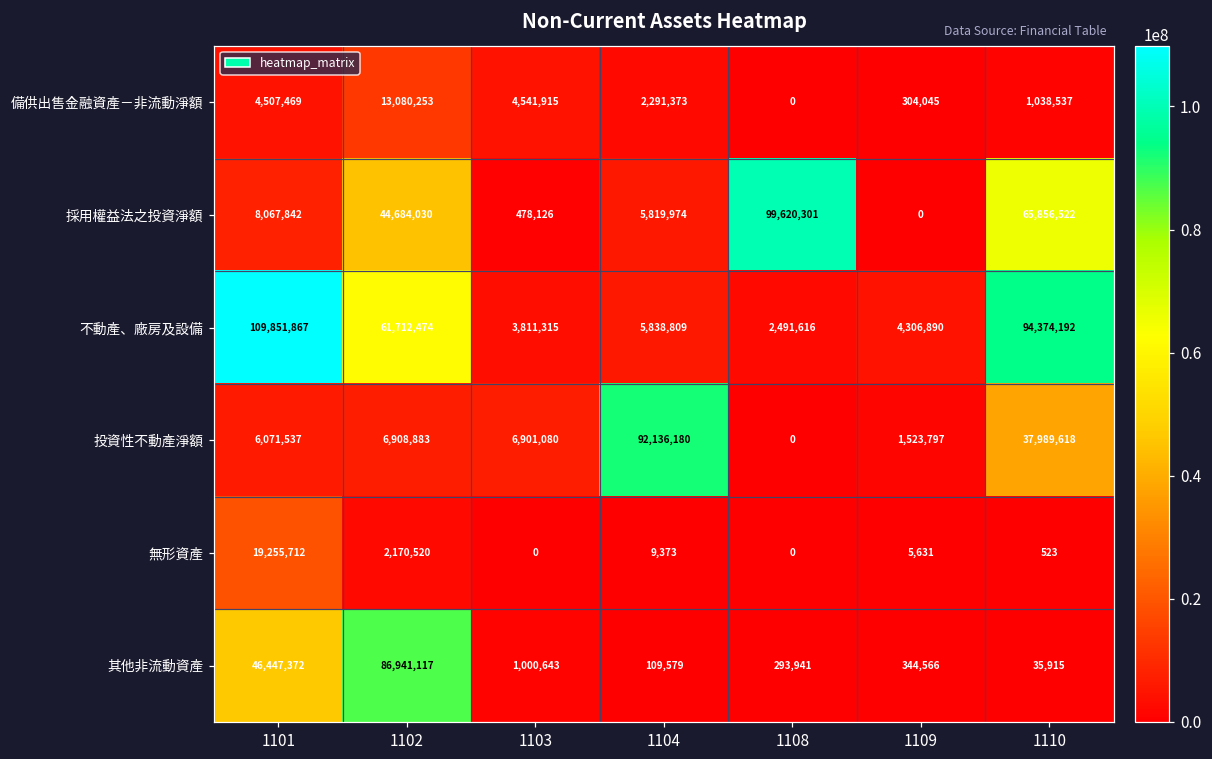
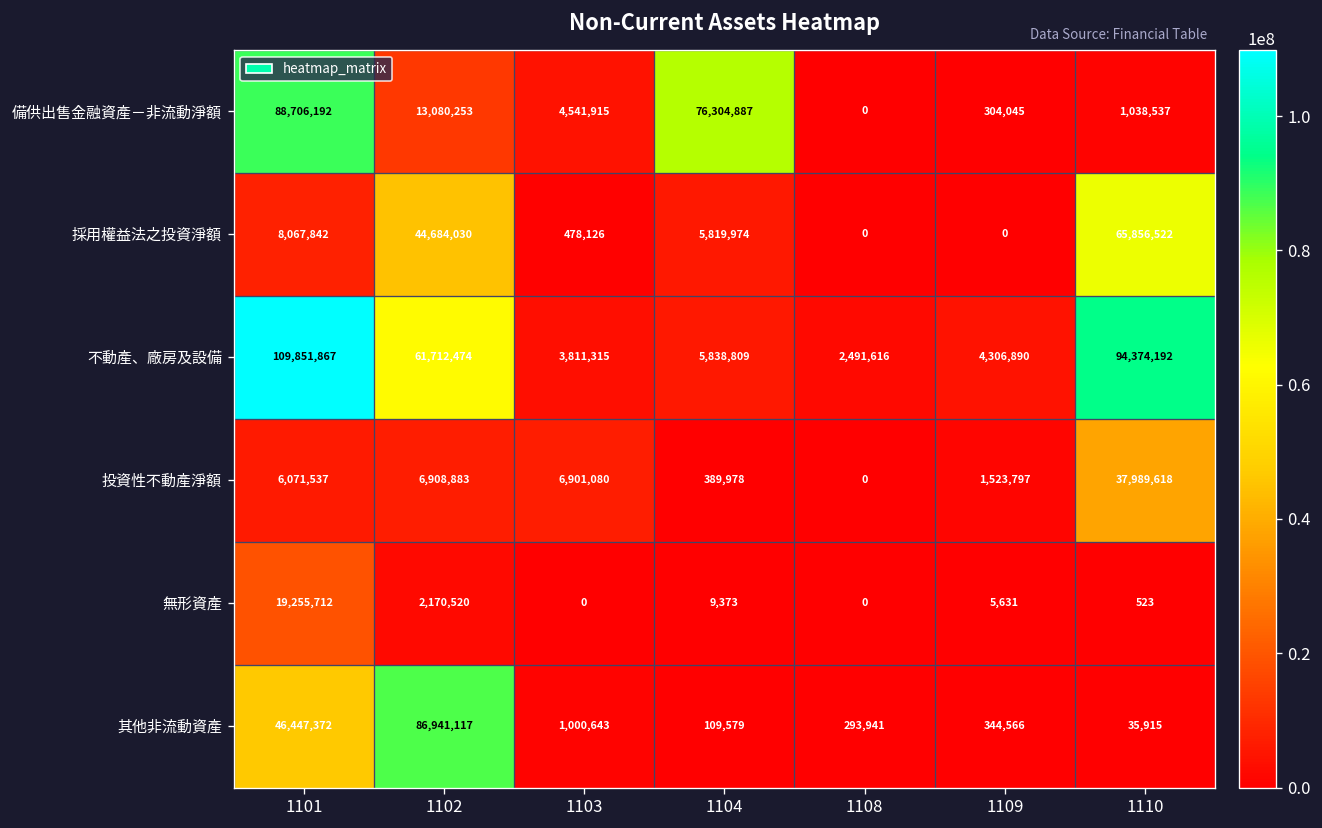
  {
    "備供出售金融資產－非流動淨額": {
-     "1101": "4,507,469",
+     "1101": "88,706,192",
      "1102": "13,080,253",
      "1103": "4,541,915",
-     "1104": "2,291,373",
+     "1104": "76,304,887",
      "1108": "0",
      "1109": "304,045",
      "1110": "1,038,537"
    },
    "採用權益法之投資淨額": {
      "1101": "8,067,842",
      "1102": "44,684,030",
      "1103": "478,126",
      "1104": "5,819,974",
-     "1108": "99,620,301",
+     "1108": "0",
      "1109": "0",
      "1110": "65,856,522"
    },
    "不動產、廠房及設備": {
      "1101": "109,851,867",
      "1102": "61,712,474",
      "1103": "3,811,315",
      "1104": "5,838,809",
      "1108": "2,491,616",
      "1109": "4,306,890",
      "1110": "94,374,192"
    },
    "投資性不動產淨額": {
      "1101": "6,071,537",
      "1102": "6,908,883",
      "1103": "6,901,080",
-     "1104": "92,136,180",
+     "1104": "389,978",
      "1108": "0",
      "1109": "1,523,797",
      "1110": "37,989,618"
    },
    "無形資產": {
      "1101": "19,255,712",
      "1102": "2,170,520",
      "1103": "0",
      "1104": "9,373",
      "1108": "0",
      "1109": "5,631",
      "1110": "523"
    },
    "其他非流動資產": {
      "1101": "46,447,372",
      "1102": "86,941,117",
      "1103": "1,000,643",
      "1104": "109,579",
      "1108": "293,941",
      "1109": "344,566",
      "1110": "35,915"
    }
  }
